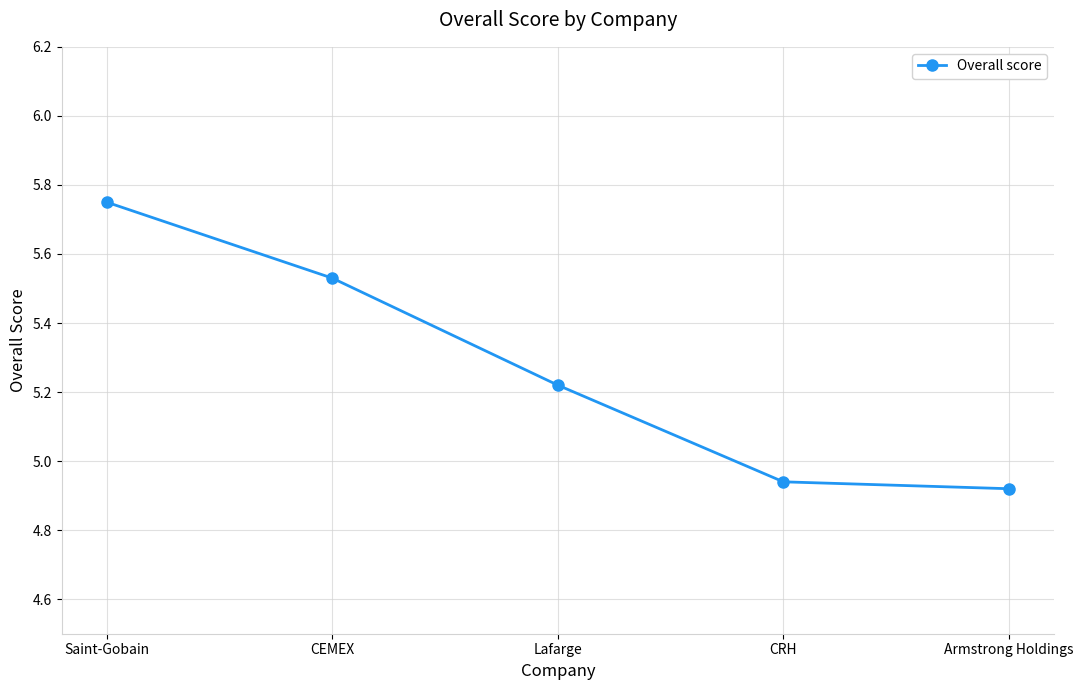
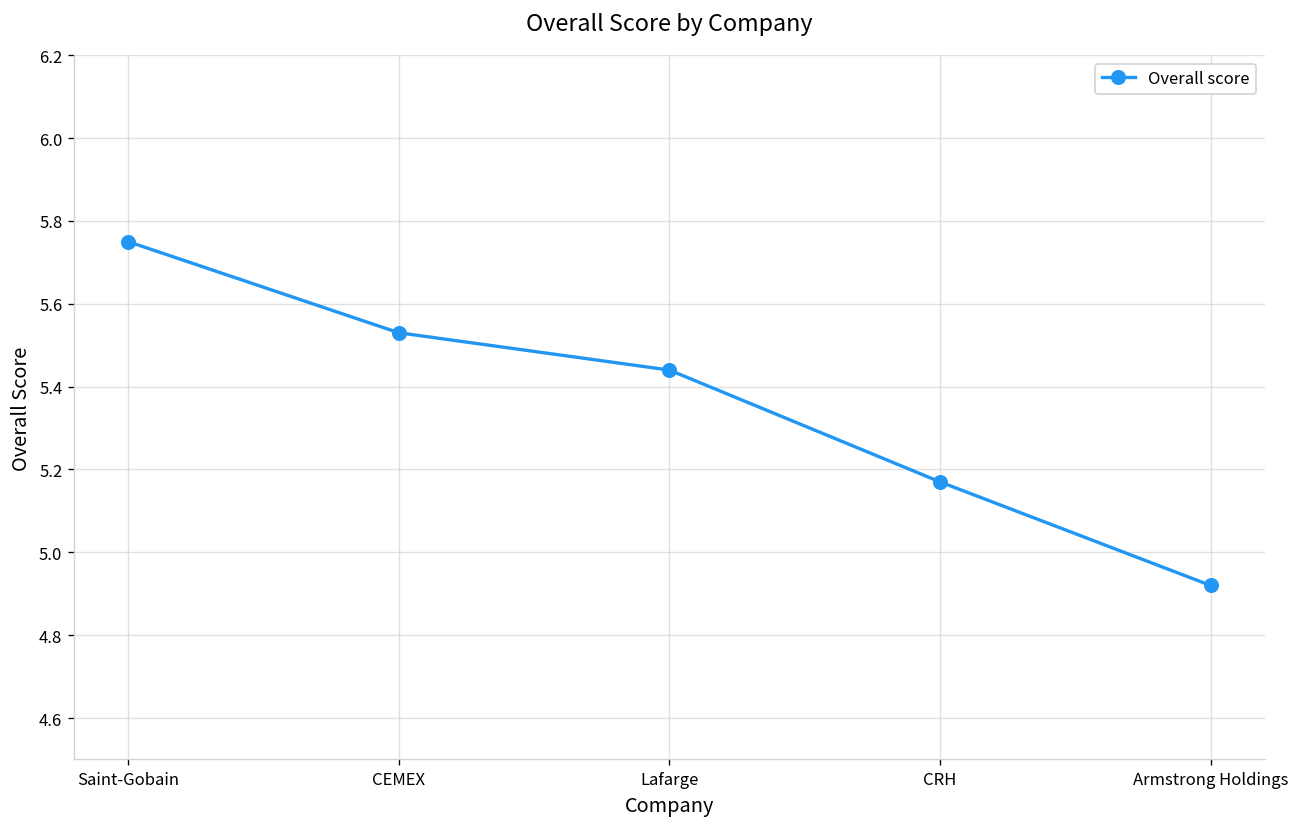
  {
    "Saint-Gobain": 5.75,
    "CEMEX": 5.53,
-   "Lafarge": 5.22,
-   "CRH": 4.94,
+   "Lafarge": 5.44,
+   "CRH": 5.17,
    "Armstrong Holdings": 4.92
  }
